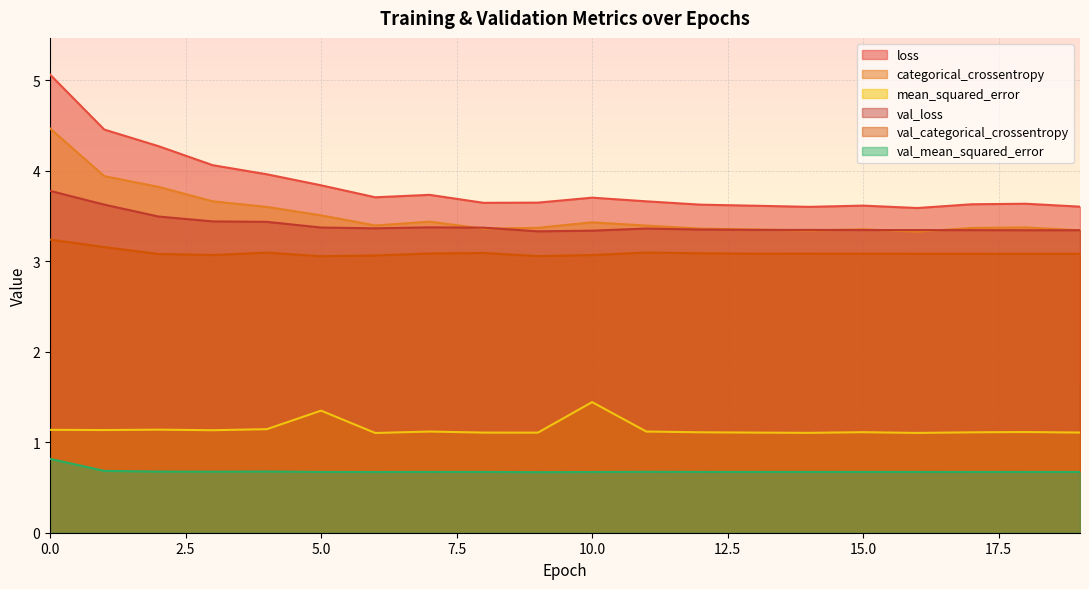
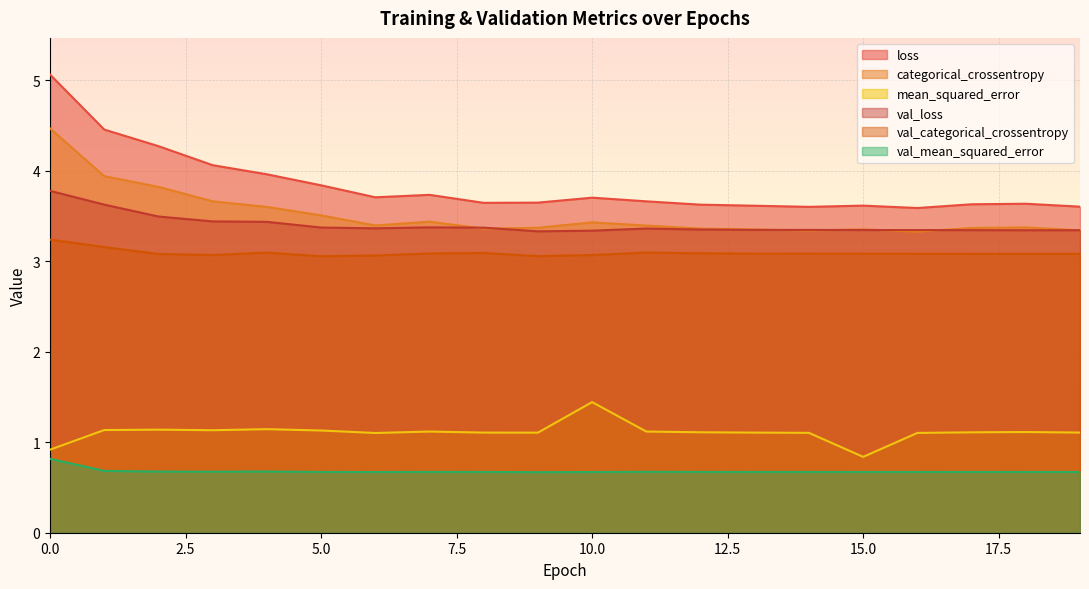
  {
    "mean_squared_error": {
-     "0.0": 1.1,
-     "5.0": 1.3,
+     "0.0": 0.9,
+     "5.0": 1.1,
      "10.0": 1.4,
-     "15.0": 1.1
+     "15.0": 0.8
    },
    "val_mean_squared_error": {
      "0.0": 0.8,
      "5.0": 0.7,
      "10.0": 0.7,
      "15.0": 0.7
    }
  }
